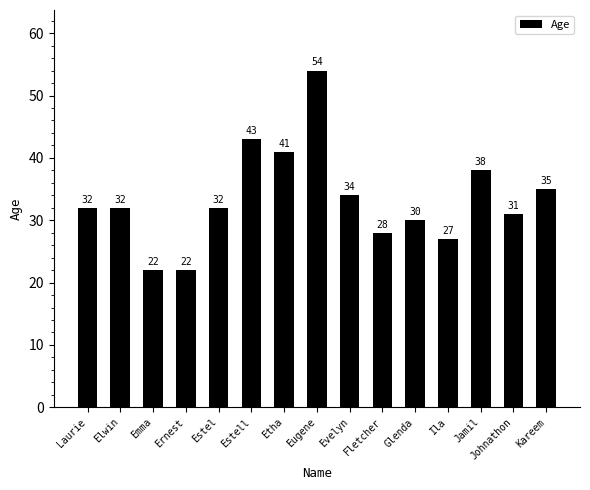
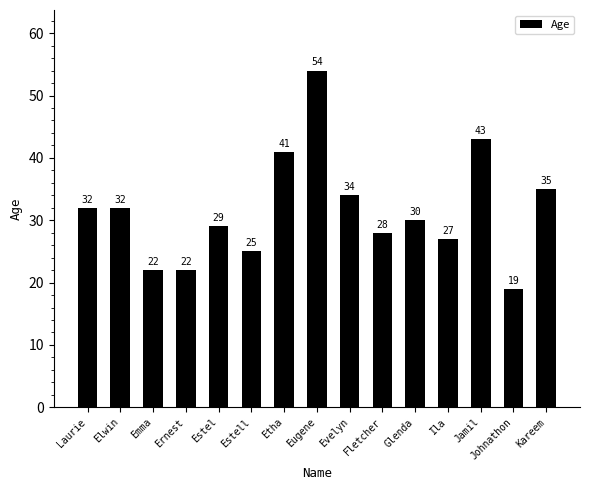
  {
    "Laurie": 32,
    "Elwin": 32,
    "Emma": 22,
    "Ernest": 22,
-   "Estel": 32,
-   "Estell": 43,
+   "Estel": 29,
+   "Estell": 25,
    "Etha": 41,
    "Eugene": 54,
    "Evelyn": 34,
    "Fletcher": 28,
    "Glenda": 30,
    "Ila": 27,
-   "Jamil": 38,
-   "Johnathon": 31,
+   "Jamil": 43,
+   "Johnathon": 19,
    "Kareem": 35
  }
